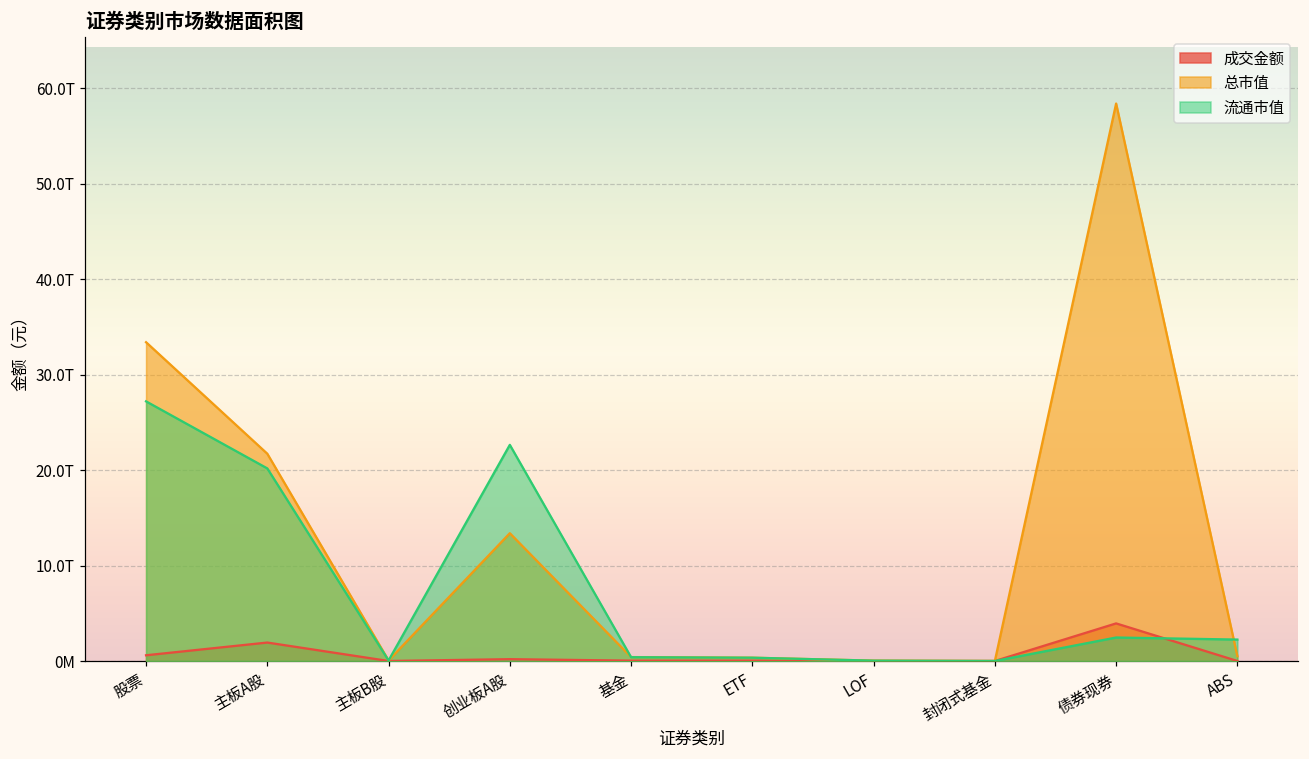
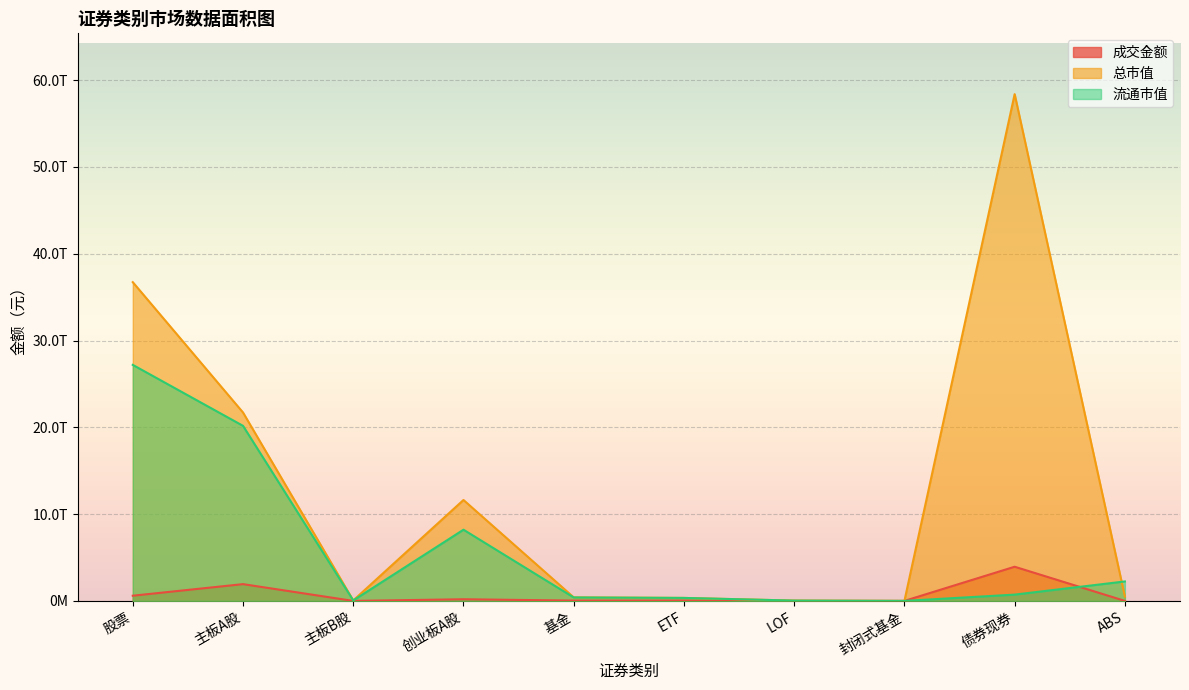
  {
    "成交金额": {
      "股票": "1T",
      "主板A股": "2T",
      "创业板A股": "0T",
      "基金": "0T",
      "ETF": "0T",
      "债券现券": "4T",
      "ABS": "0T"
    },
    "总市值": {
-     "股票": "33T",
+     "股票": "37T",
      "主板A股": "22T",
-     "创业板A股": "13T",
+     "创业板A股": "12T",
      "债券现券": "58T",
      "ABS": "0T"
    },
    "流通市值": {
      "股票": "27T",
      "主板A股": "20T",
-     "创业板A股": "23T",
-     "债券现券": "2T",
+     "创业板A股": "8T",
+     "债券现券": "1T",
      "ABS": "2T"
    }
  }
